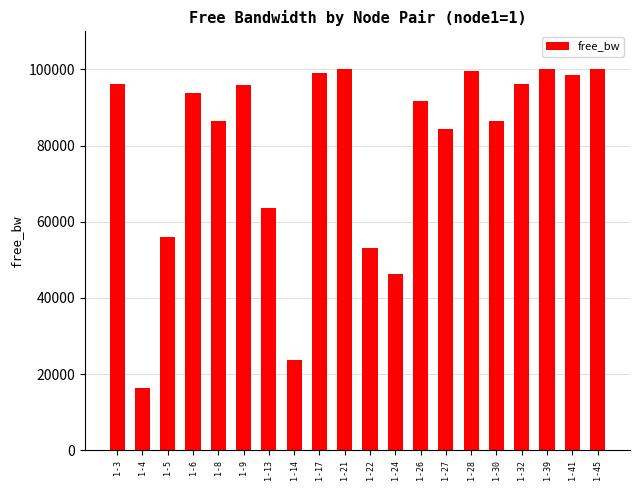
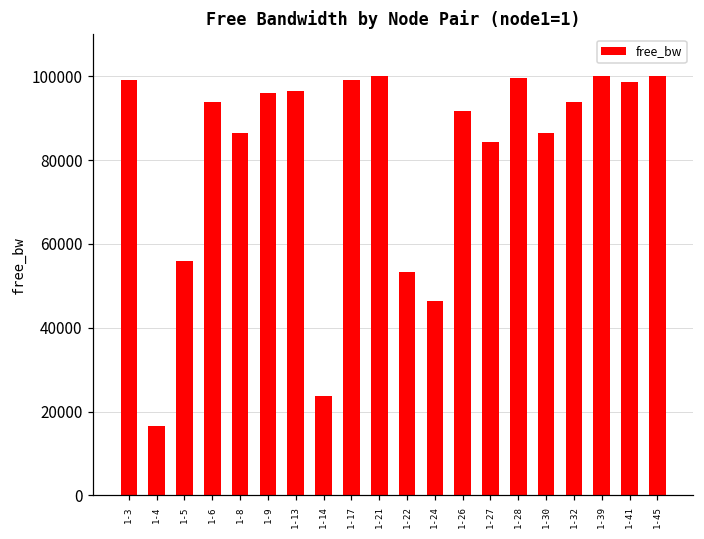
  {
-   "1-3": 96000,
+   "1-3": 99000,
    "1-4": 16000,
    "1-5": 56000,
    "1-6": 94000,
    "1-8": 86000,
    "1-9": 96000,
-   "1-13": 64000,
+   "1-13": 97000,
    "1-14": 24000,
    "1-17": 99000,
    "1-21": 100000,
    "1-22": 53000,
    "1-24": 46000,
    "1-26": 92000,
    "1-27": 84000,
    "1-28": 100000,
    "1-30": 86000,
-   "1-32": 96000,
+   "1-32": 94000,
    "1-39": 100000,
    "1-41": 99000,
    "1-45": 100000
  }
